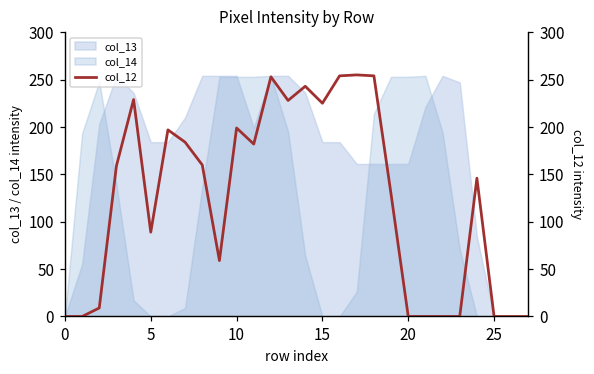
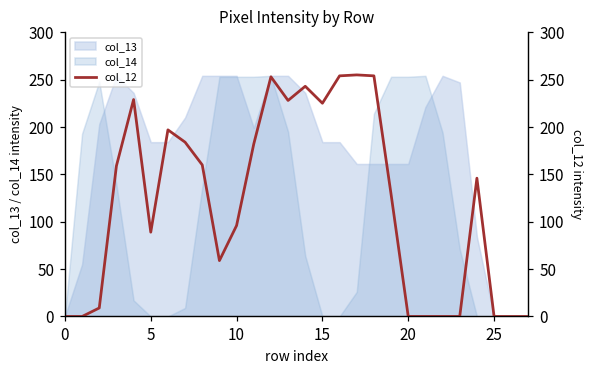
  {
    "col_12": {
      "0": 0,
      "5": 90,
-     "10": 200,
+     "10": 100,
      "15": 230,
      "20": 0,
      "25": 0
    }
  }
